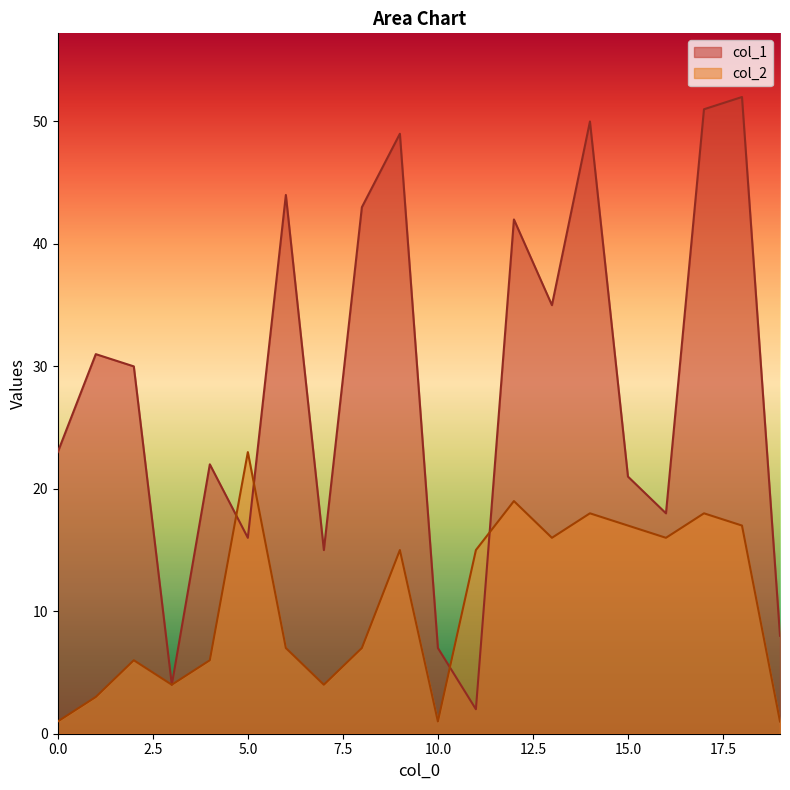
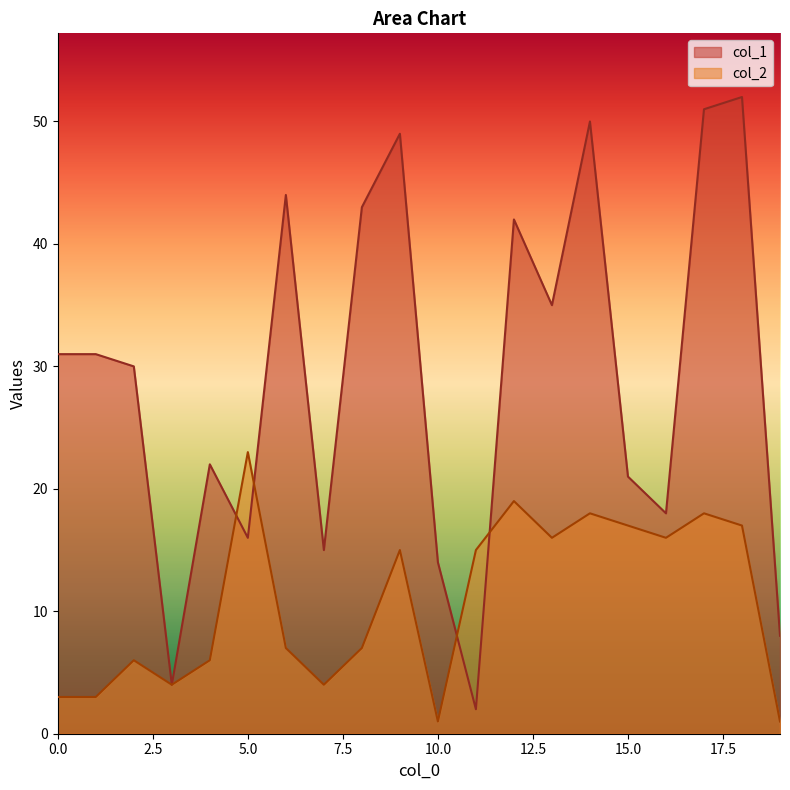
  {
    "col_1": {
-     "0.0": 23,
+     "0.0": 31,
      "5.0": 16,
-     "10.0": 7,
+     "10.0": 14,
      "15.0": 21
    },
    "col_2": {
-     "0.0": 1,
+     "0.0": 3,
      "5.0": 23,
      "10.0": 1,
      "15.0": 17
    }
  }
